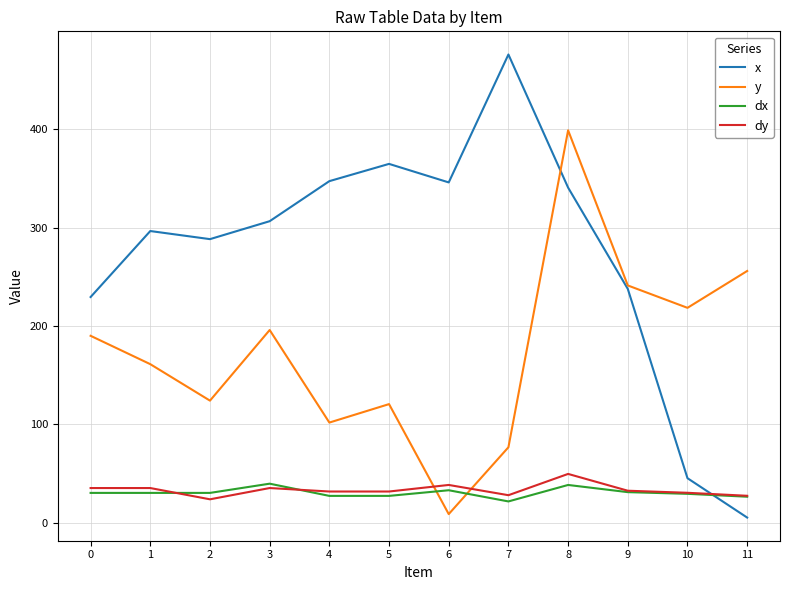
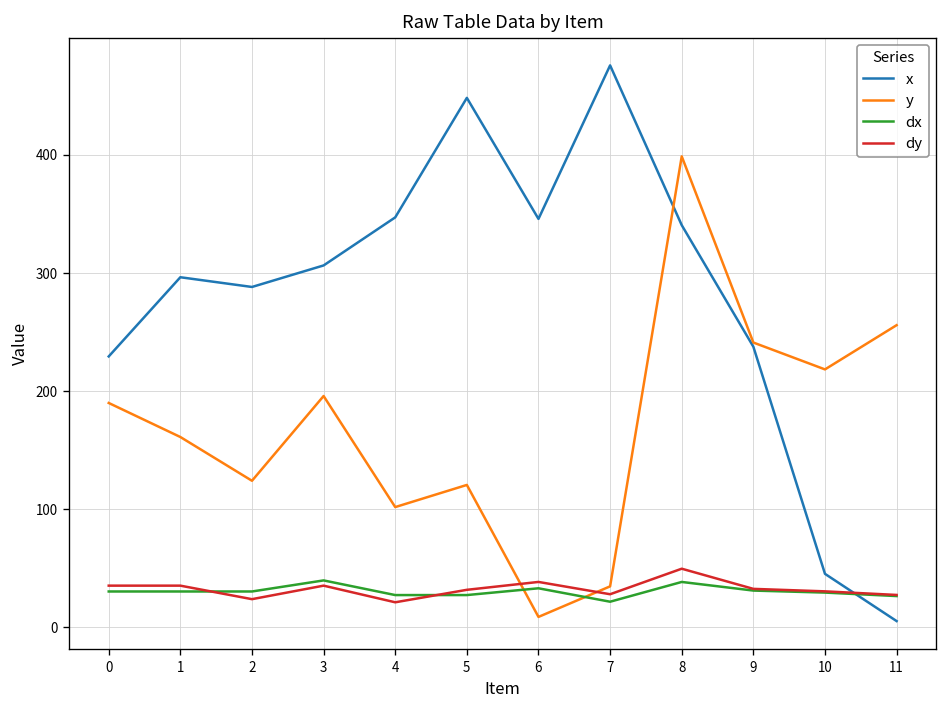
  {
    "x": {
      "0": 230,
      "1": 300,
      "2": 290,
      "3": 310,
      "4": 350,
-     "5": 360,
+     "5": 450,
      "6": 350,
      "7": 480,
      "8": 340,
      "9": 240,
      "10": 50,
      "11": 10
    },
    "y": {
      "0": 190,
      "1": 160,
      "2": 120,
      "3": 200,
      "4": 100,
      "5": 120,
      "6": 10,
-     "7": 80,
+     "7": 30,
      "8": 400,
      "9": 240,
      "10": 220,
      "11": 260
    },
    "dx": {
      "0": 30,
      "1": 30,
      "2": 30,
      "3": 40,
      "4": 30,
      "5": 30,
      "6": 30,
      "7": 20,
      "8": 40
    },
    "dy": {
      "0": 40,
      "1": 40,
      "2": 20,
      "3": 40,
-     "4": 30,
+     "4": 20,
      "5": 30,
      "6": 40,
      "7": 30,
      "8": 50
    }
  }
